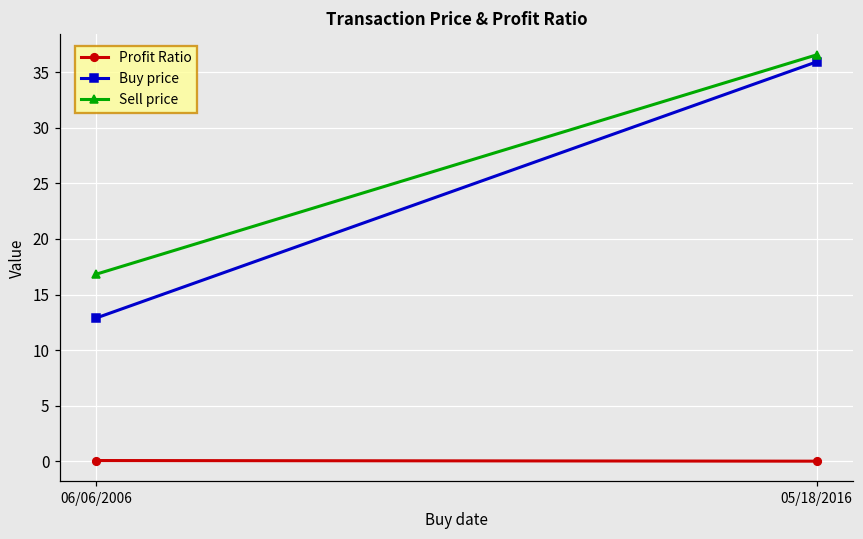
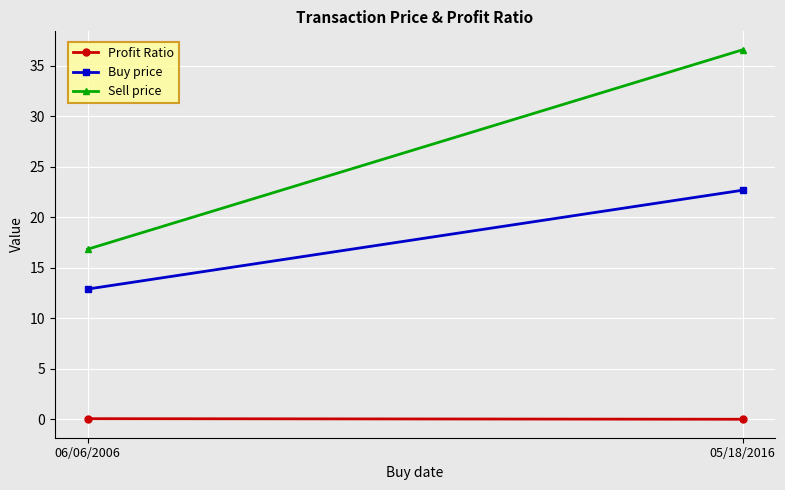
  {
    "Profit Ratio": {
      "06/06/2006": 0.1,
      "05/18/2016": 0.0
    },
    "Buy price": {
      "06/06/2006": 12.9,
-     "05/18/2016": 35.9
+     "05/18/2016": 22.7
    },
    "Sell price": {
      "06/06/2006": 16.8,
      "05/18/2016": 36.6
    }
  }
